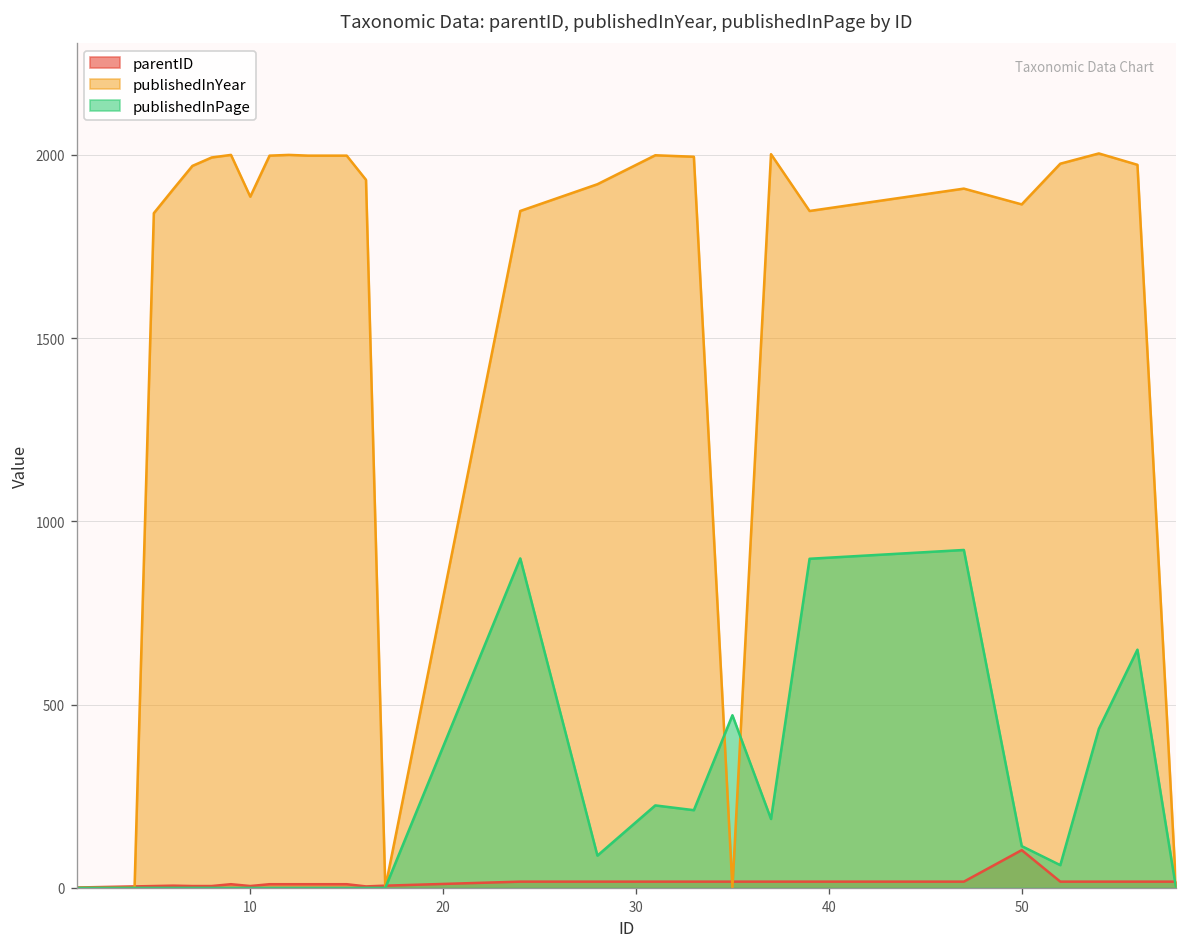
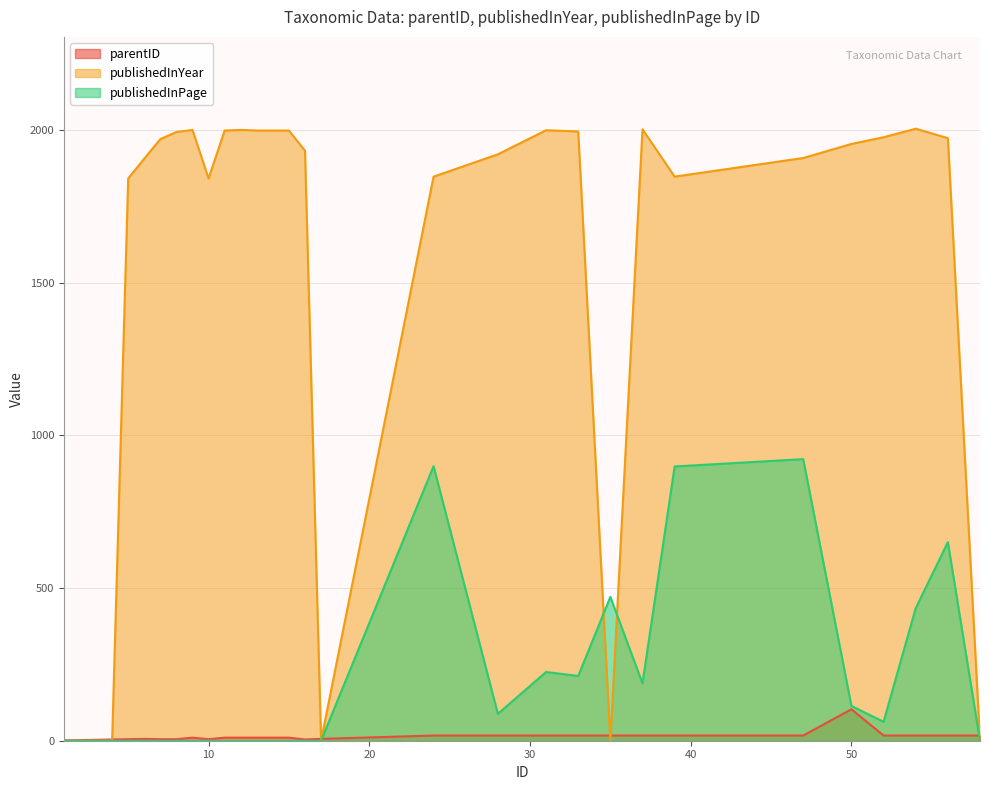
  {
    "parentID": {
      "50": 100
    },
    "publishedInYear": {
-     "10": 1890,
-     "50": 1870
+     "10": 1840,
+     "50": 1950
    },
    "publishedInPage": {
      "50": 110
    }
  }
